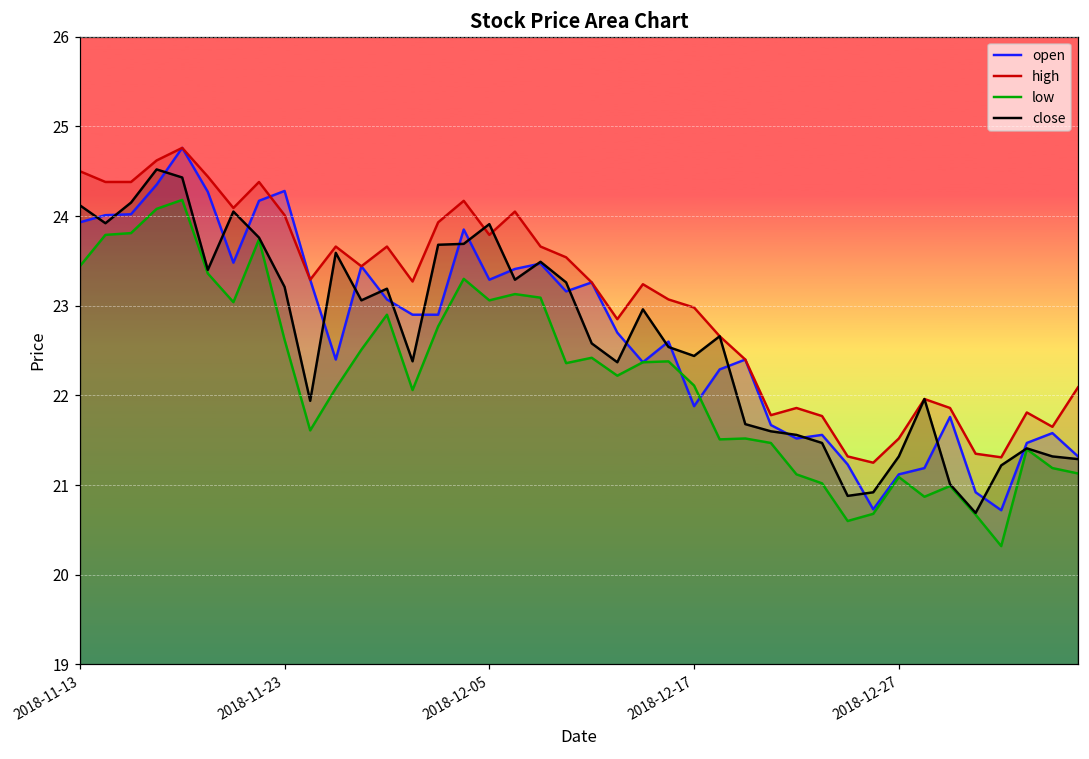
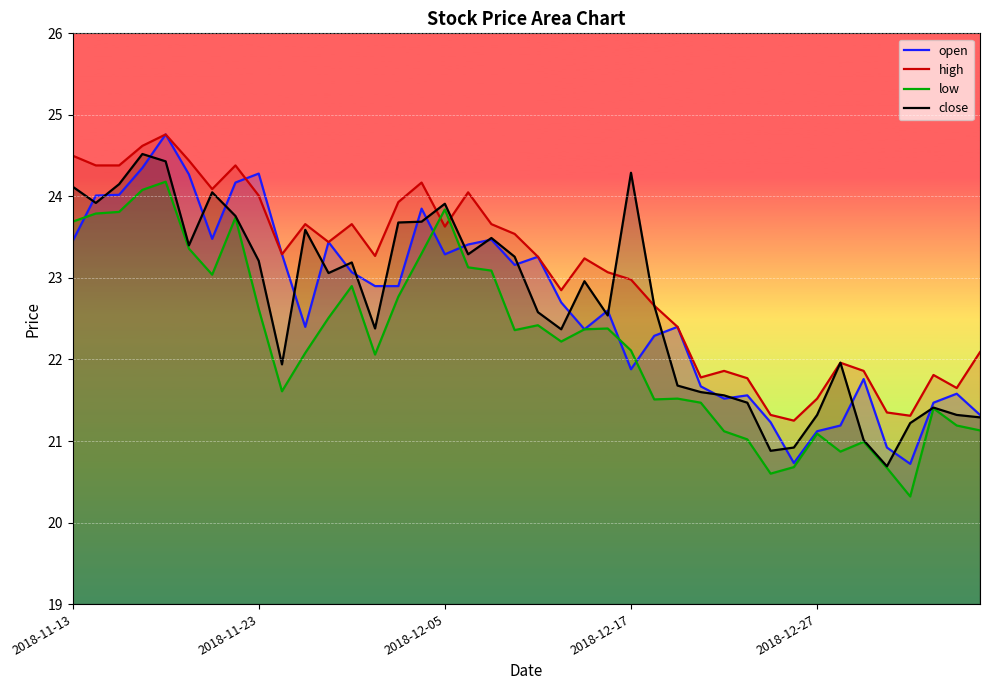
  {
    "open": {
-     "2018-11-13": 23.9,
+     "2018-11-13": 23.5,
      "2018-11-23": 24.3,
      "2018-12-05": 23.3,
      "2018-12-17": 21.9
    },
    "high": {
      "2018-11-13": 24.5,
      "2018-11-23": 24.0,
-     "2018-12-05": 23.8,
+     "2018-12-05": 23.6,
      "2018-12-17": 23.0,
      "2018-12-27": 21.5
    },
    "low": {
-     "2018-11-13": 23.4,
+     "2018-11-13": 23.7,
      "2018-11-23": 22.6,
-     "2018-12-05": 23.1,
+     "2018-12-05": 23.8,
      "2018-12-17": 22.1
    },
    "close": {
      "2018-11-13": 24.1,
      "2018-11-23": 23.2,
      "2018-12-05": 23.9,
-     "2018-12-17": 22.4,
+     "2018-12-17": 24.3,
      "2018-12-27": 21.3
    }
  }
